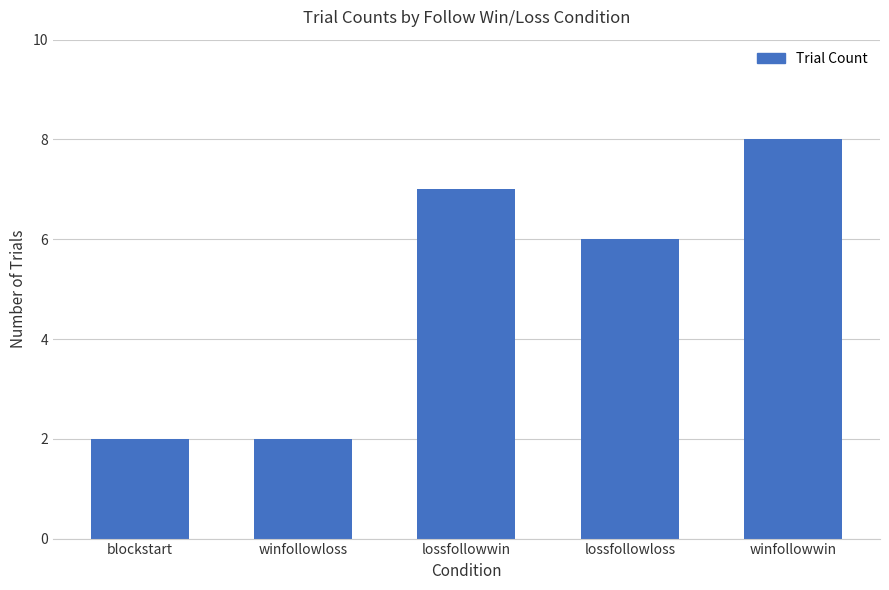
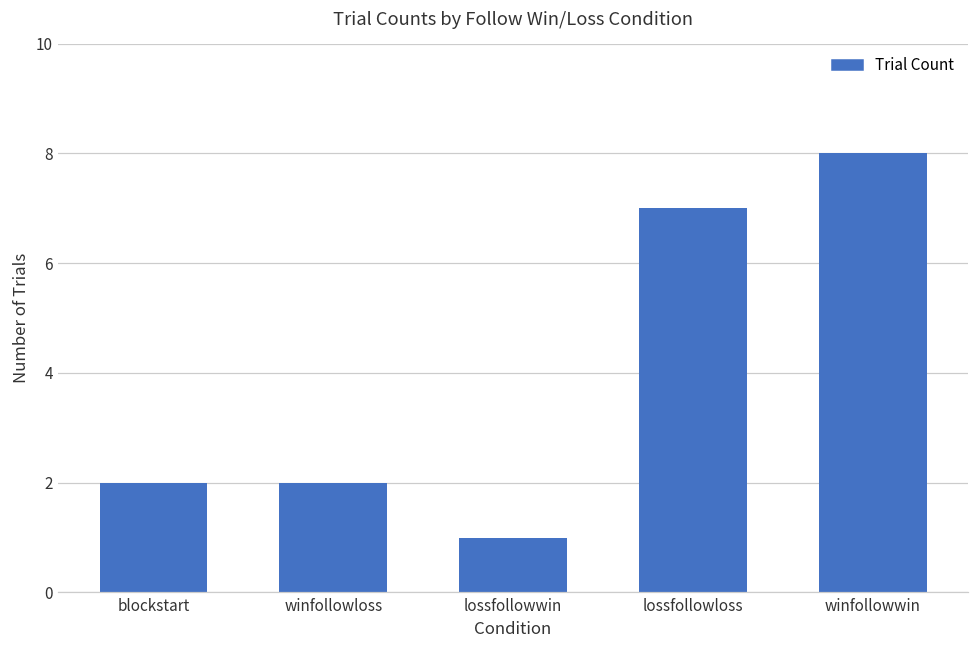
  {
    "blockstart": 2,
    "winfollowloss": 2,
-   "lossfollowwin": 7,
-   "lossfollowloss": 6,
+   "lossfollowwin": 1,
+   "lossfollowloss": 7,
    "winfollowwin": 8
  }
